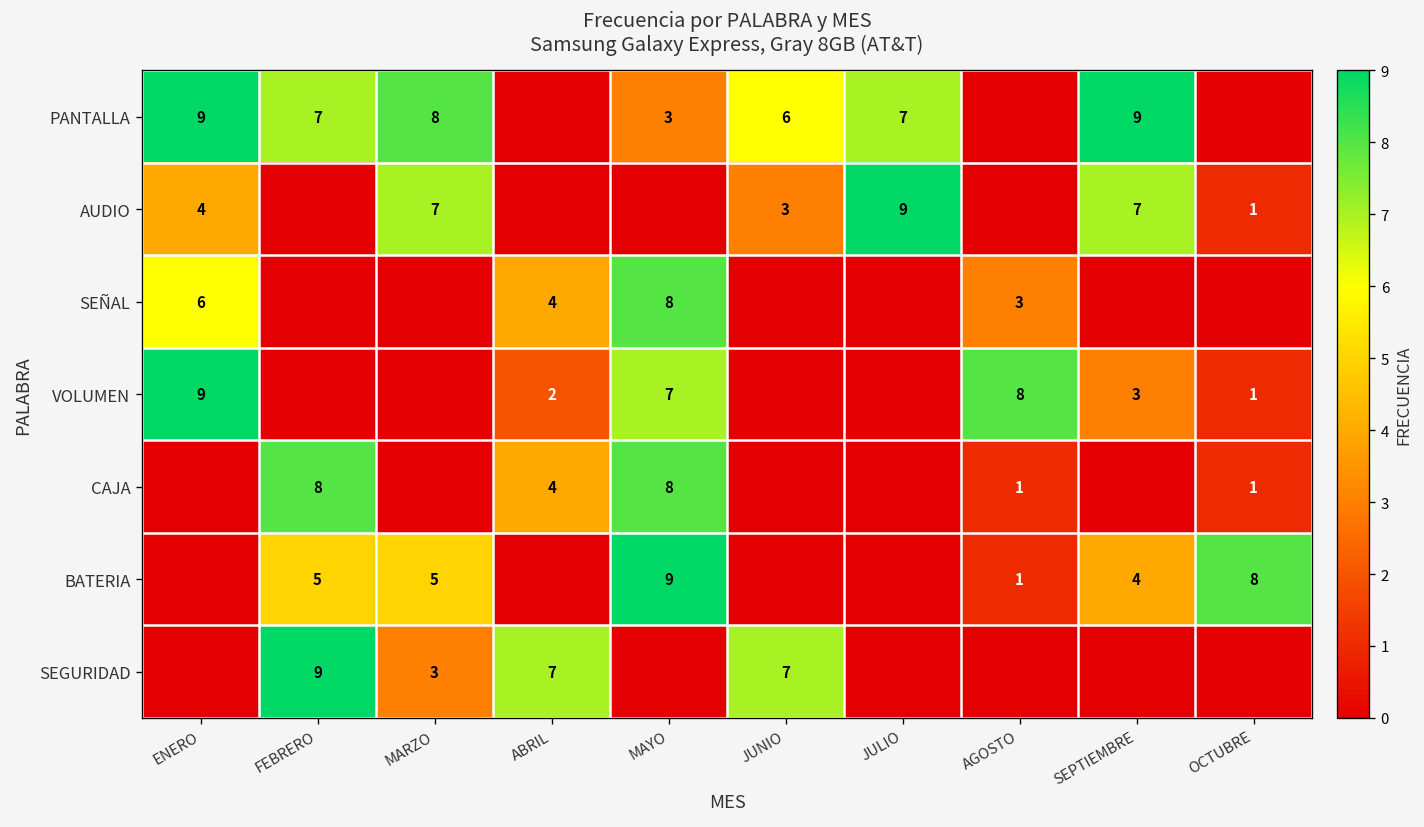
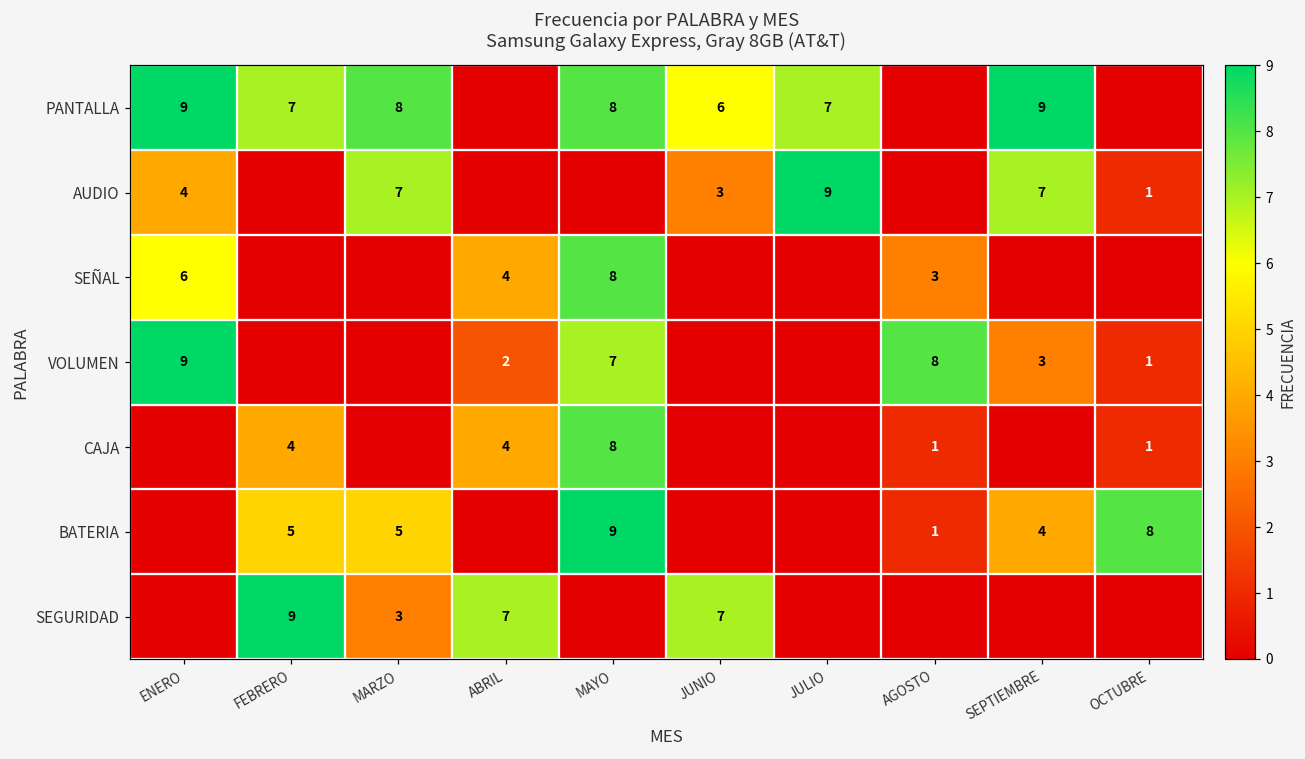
  {
    "PANTALLA": {
      "ENERO": 9,
      "FEBRERO": 7,
      "MARZO": 8,
-     "MAYO": 3,
+     "MAYO": 8,
      "JUNIO": 6,
      "JULIO": 7,
      "SEPTIEMBRE": 9
    },
    "AUDIO": {
      "ENERO": 4,
      "MARZO": 7,
      "JUNIO": 3,
      "JULIO": 9,
      "SEPTIEMBRE": 7,
      "OCTUBRE": 1
    },
    "SEÑAL": {
      "ENERO": 6,
      "ABRIL": 4,
      "MAYO": 8,
      "AGOSTO": 3
    },
    "VOLUMEN": {
      "ENERO": 9,
      "ABRIL": 2,
      "MAYO": 7,
      "AGOSTO": 8,
      "SEPTIEMBRE": 3,
      "OCTUBRE": 1
    },
    "CAJA": {
-     "FEBRERO": 8,
+     "FEBRERO": 4,
      "ABRIL": 4,
      "MAYO": 8,
      "AGOSTO": 1,
      "OCTUBRE": 1
    },
    "BATERIA": {
      "FEBRERO": 5,
      "MARZO": 5,
      "MAYO": 9,
      "AGOSTO": 1,
      "SEPTIEMBRE": 4,
      "OCTUBRE": 8
    },
    "SEGURIDAD": {
      "FEBRERO": 9,
      "MARZO": 3,
      "ABRIL": 7,
      "JUNIO": 7
    }
  }
